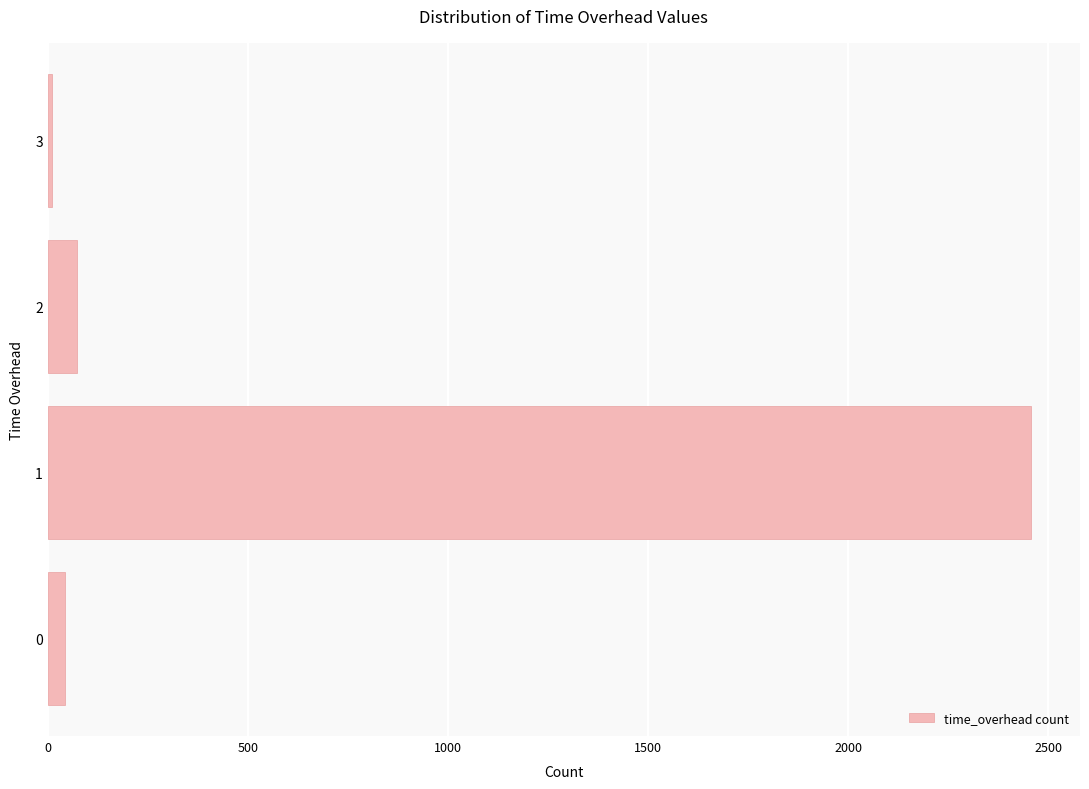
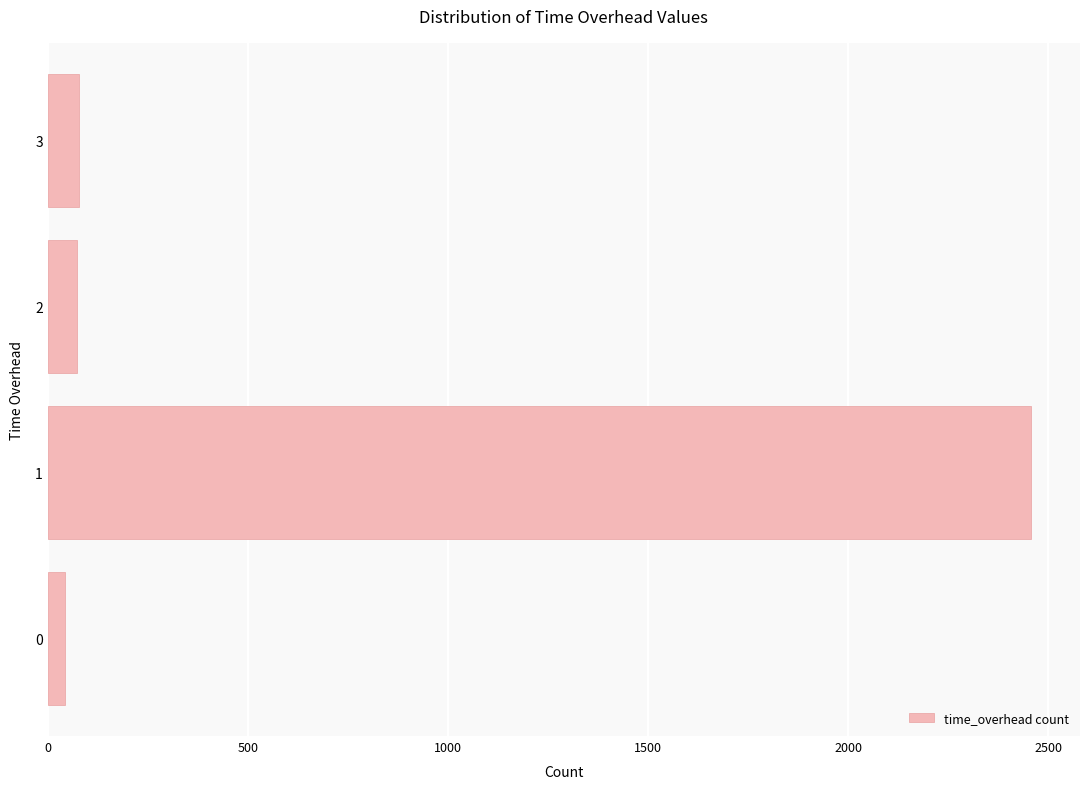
  {
-   "3": 10,
+   "3": 80,
    "2": 70,
    "1": 2460,
    "0": 40
  }
